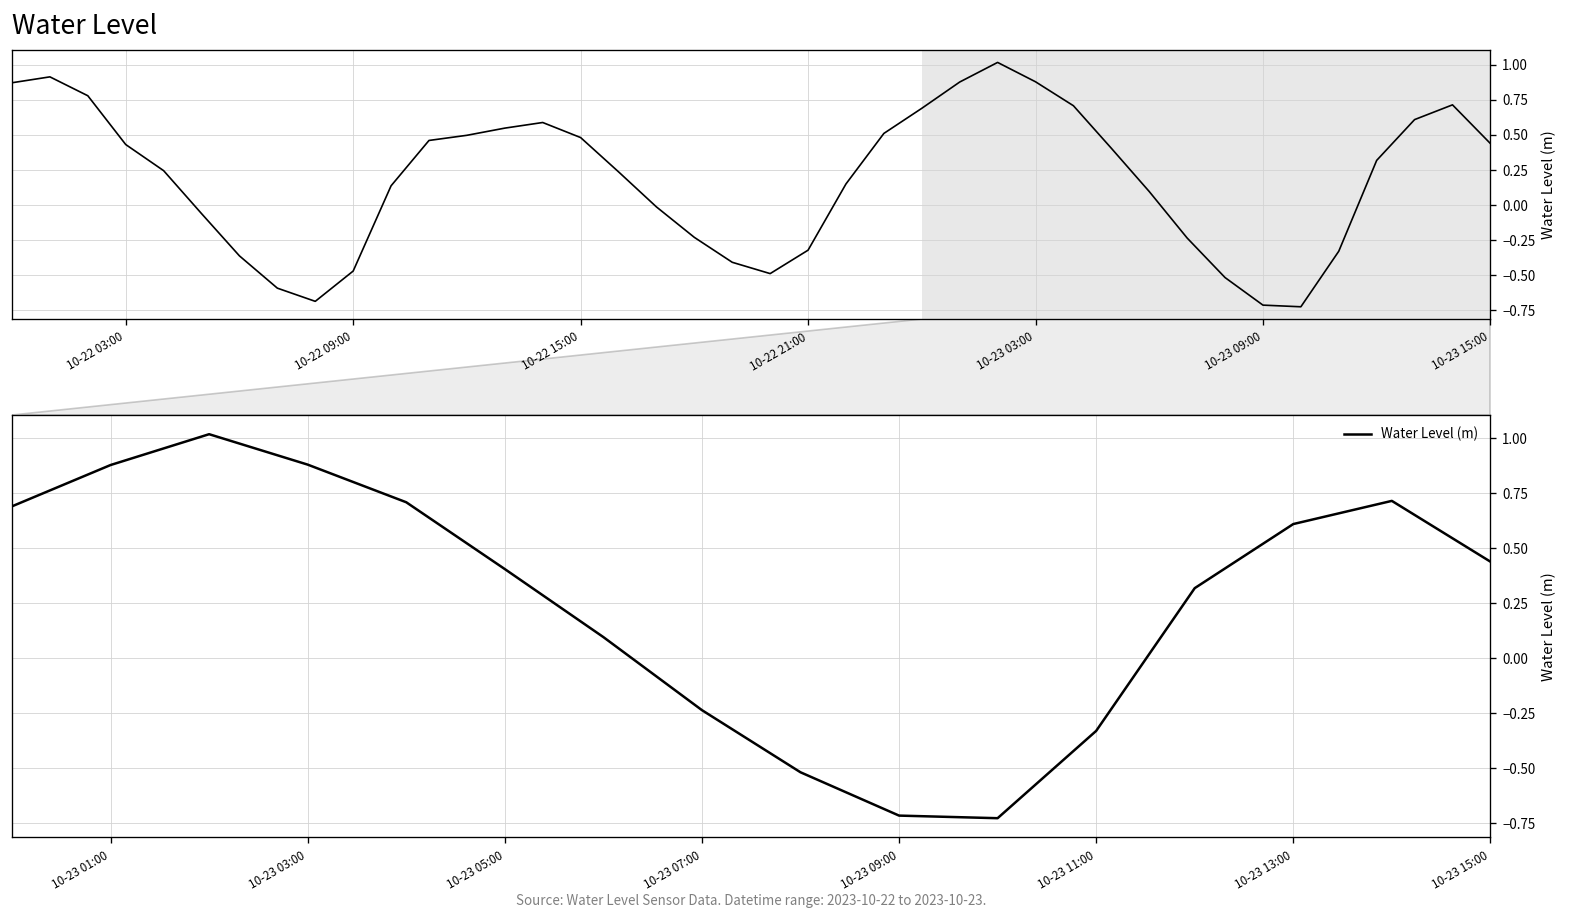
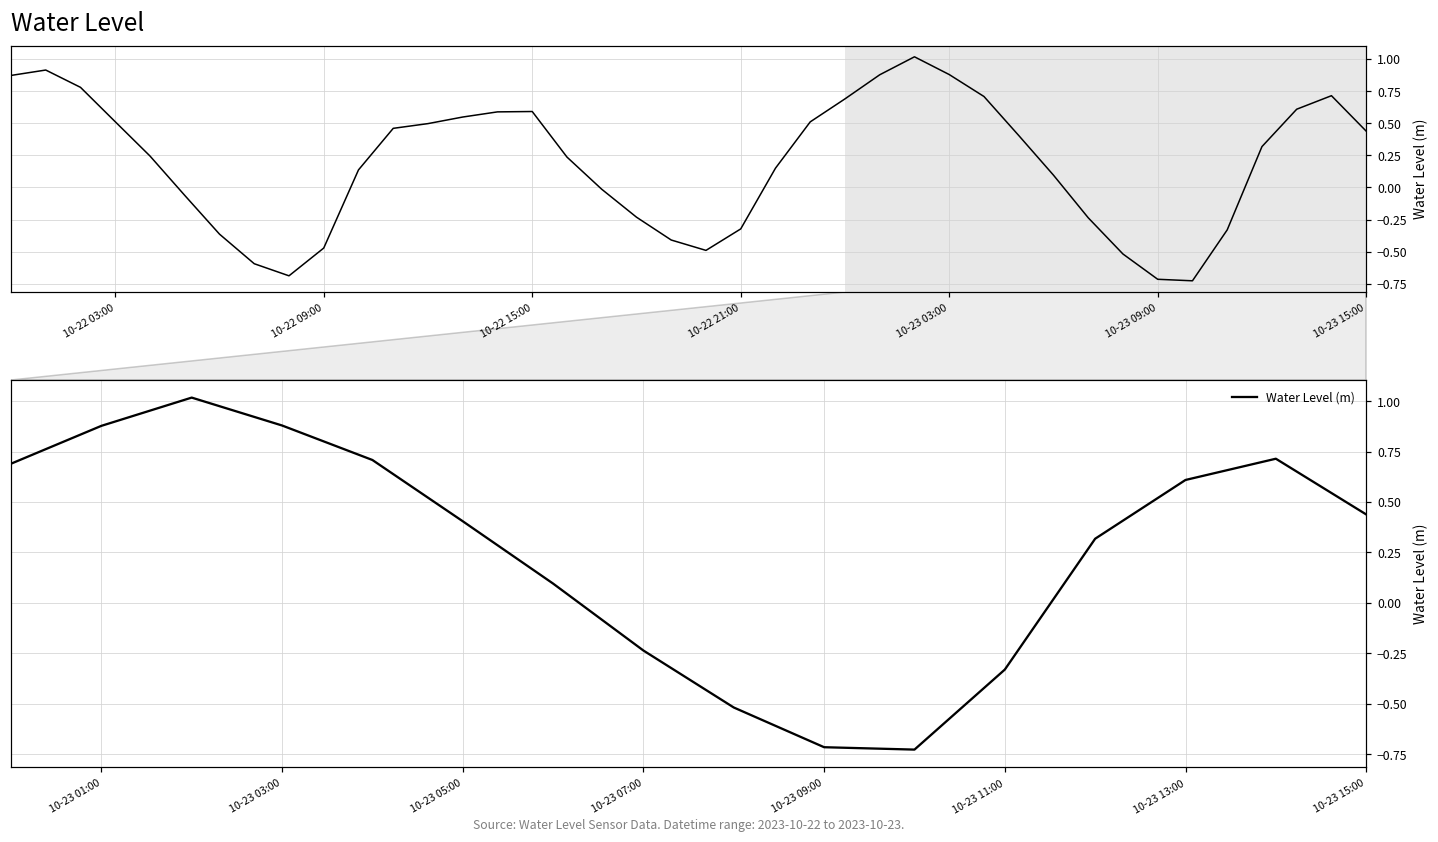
  {
    "Water Level": {
-     "10-22 03:00": 0.43,
+     "10-22 03:00": 0.51,
      "10-22 09:00": -0.47,
-     "10-22 15:00": 0.48,
+     "10-22 15:00": 0.59,
      "10-22 21:00": -0.32,
      "10-23 03:00": 0.88,
      "10-23 09:00": -0.71,
      "10-23 15:00": 0.44
    }
  }
